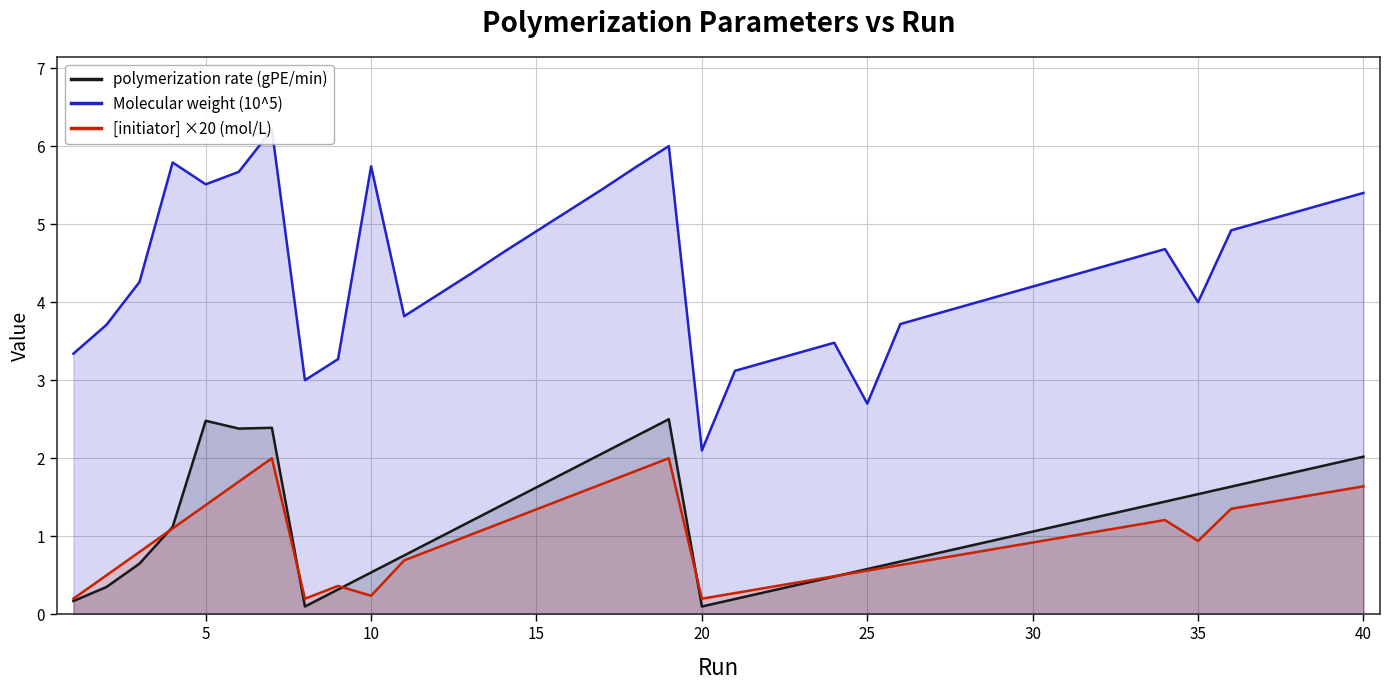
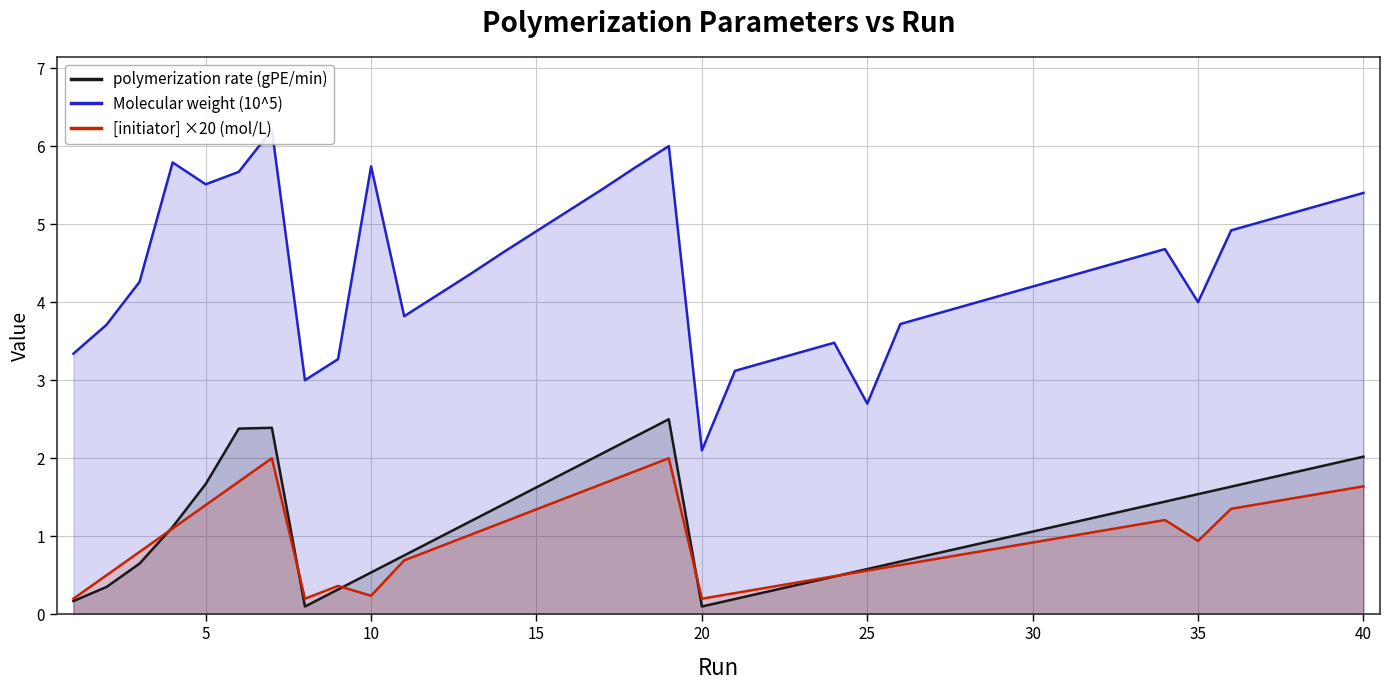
  {
    "polymerization rate (gPE/min)": {
-     "5": 2.5,
+     "5": 1.7,
      "10": 0.5,
      "15": 1.6,
      "20": 0.1,
      "30": 1.1,
      "35": 1.5,
      "40": 2.0
    },
    "Molecular weight (10^5)": {
      "5": 5.5,
      "10": 5.7,
      "15": 4.9,
      "20": 2.1,
      "25": 2.7,
      "30": 4.2,
      "35": 4.0,
      "40": 5.4
    },
    "[initiator] ×20 (mol/L)": {
      "5": 1.4,
      "10": 0.2,
      "15": 1.3,
      "20": 0.2,
      "30": 0.9,
      "35": 0.9,
      "40": 1.6
    }
  }
